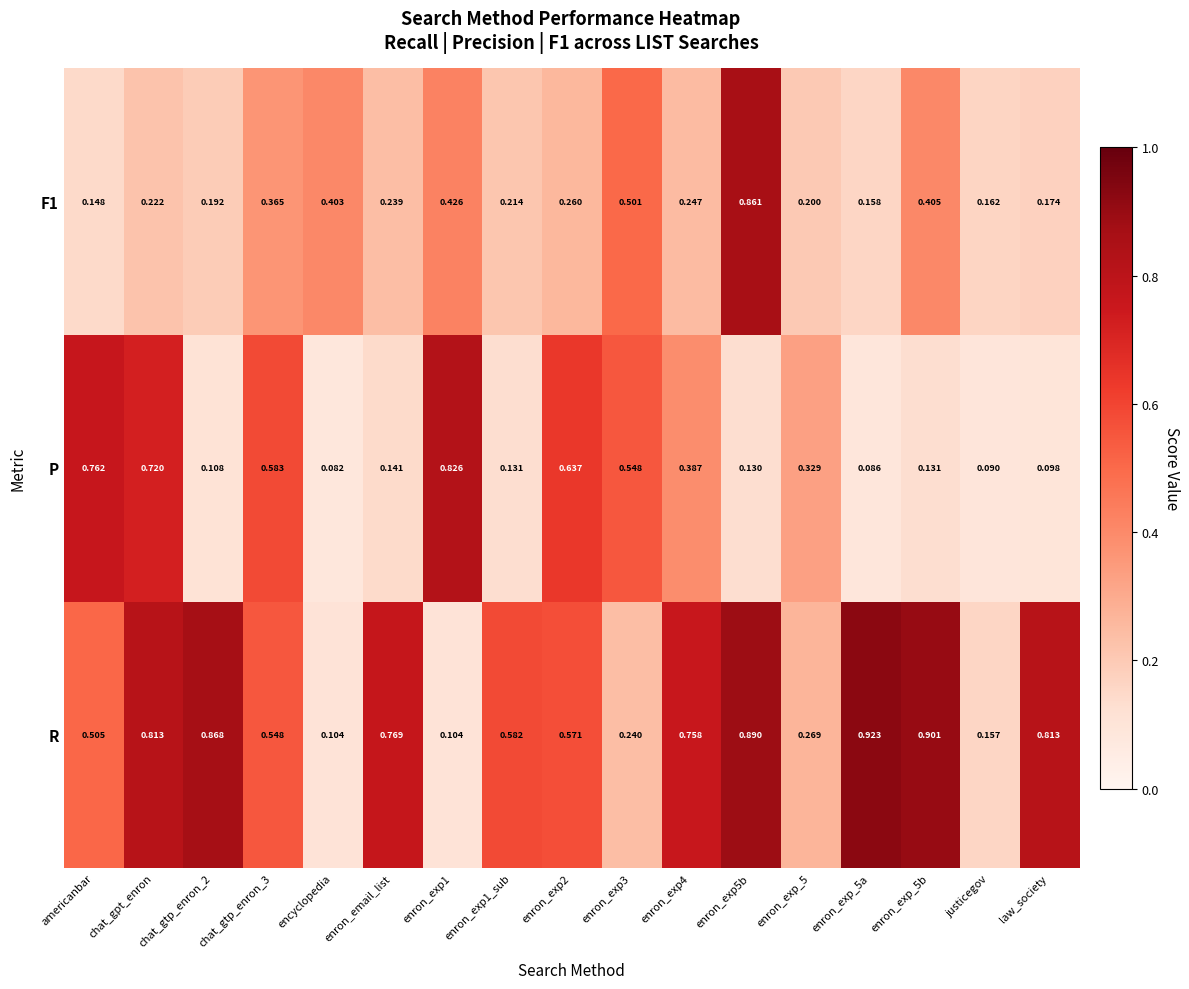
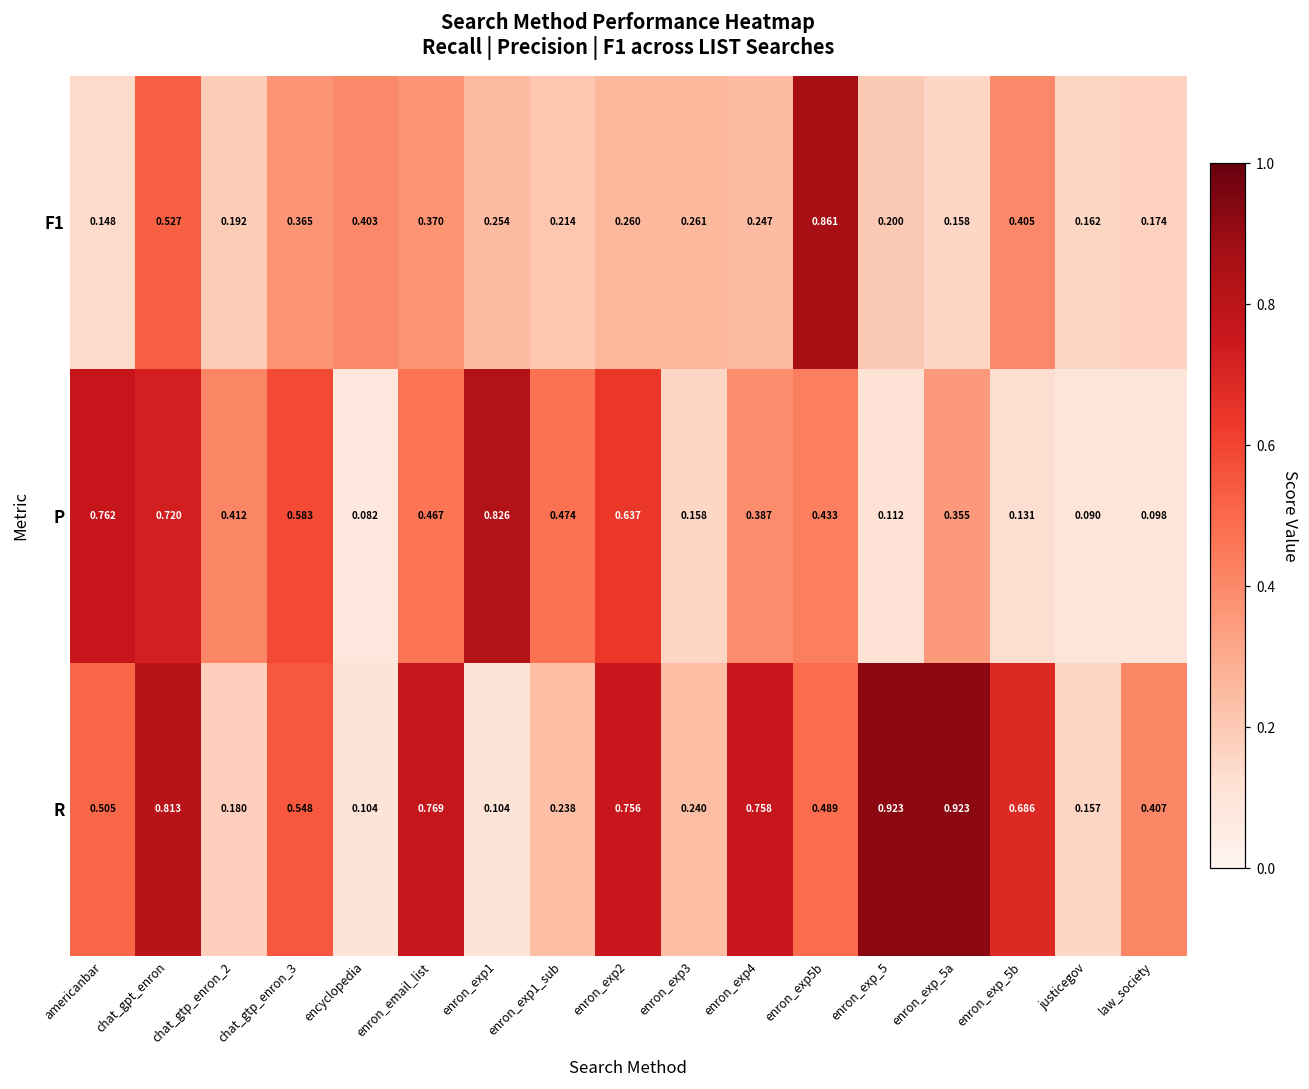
  {
    "F1": {
      "americanbar": 0.148,
-     "chat_gpt_enron": 0.222,
+     "chat_gpt_enron": 0.527,
      "chat_gtp_enron_2": 0.192,
      "chat_gtp_enron_3": 0.365,
      "encyclopedia": 0.403,
-     "enron_email_list": 0.239,
-     "enron_exp1": 0.426,
+     "enron_email_list": 0.370,
+     "enron_exp1": 0.254,
      "enron_exp1_sub": 0.214,
      "enron_exp2": 0.260,
-     "enron_exp3": 0.501,
+     "enron_exp3": 0.261,
      "enron_exp4": 0.247,
      "enron_exp5b": 0.861,
      "enron_exp_5": 0.200,
      "enron_exp_5a": 0.158,
      "enron_exp_5b": 0.405,
      "justicegov": 0.162,
      "law_society": 0.174
    },
    "P": {
      "americanbar": 0.762,
      "chat_gpt_enron": 0.720,
-     "chat_gtp_enron_2": 0.108,
+     "chat_gtp_enron_2": 0.412,
      "chat_gtp_enron_3": 0.583,
      "encyclopedia": 0.082,
-     "enron_email_list": 0.141,
+     "enron_email_list": 0.467,
      "enron_exp1": 0.826,
-     "enron_exp1_sub": 0.131,
+     "enron_exp1_sub": 0.474,
      "enron_exp2": 0.637,
-     "enron_exp3": 0.548,
+     "enron_exp3": 0.158,
      "enron_exp4": 0.387,
-     "enron_exp5b": 0.130,
-     "enron_exp_5": 0.329,
-     "enron_exp_5a": 0.086,
+     "enron_exp5b": 0.433,
+     "enron_exp_5": 0.112,
+     "enron_exp_5a": 0.355,
      "enron_exp_5b": 0.131,
      "justicegov": 0.090,
      "law_society": 0.098
    },
    "R": {
      "americanbar": 0.505,
      "chat_gpt_enron": 0.813,
-     "chat_gtp_enron_2": 0.868,
+     "chat_gtp_enron_2": 0.180,
      "chat_gtp_enron_3": 0.548,
      "encyclopedia": 0.104,
      "enron_email_list": 0.769,
      "enron_exp1": 0.104,
-     "enron_exp1_sub": 0.582,
-     "enron_exp2": 0.571,
+     "enron_exp1_sub": 0.238,
+     "enron_exp2": 0.756,
      "enron_exp3": 0.240,
      "enron_exp4": 0.758,
-     "enron_exp5b": 0.890,
-     "enron_exp_5": 0.269,
+     "enron_exp5b": 0.489,
+     "enron_exp_5": 0.923,
      "enron_exp_5a": 0.923,
-     "enron_exp_5b": 0.901,
+     "enron_exp_5b": 0.686,
      "justicegov": 0.157,
-     "law_society": 0.813
+     "law_society": 0.407
    }
  }
